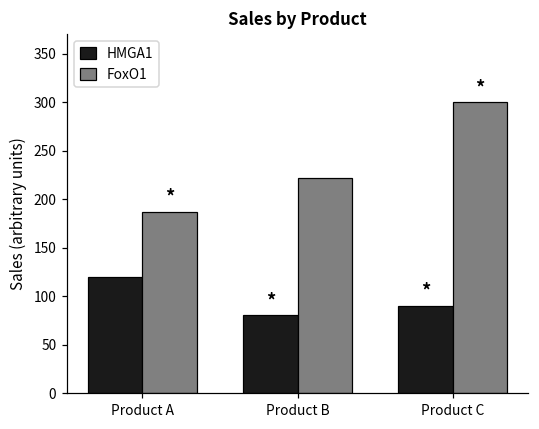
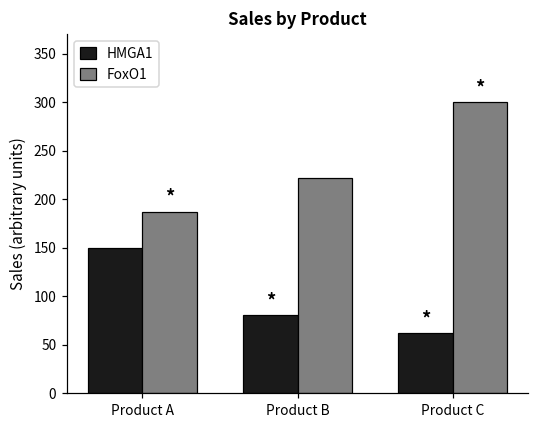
  {
    "HMGA1": {
-     "Product A": 120,
+     "Product A": 150,
      "Product B": 80,
-     "Product C": 90
+     "Product C": 60
    },
    "FoxO1": {
      "Product A": 190,
      "Product B": 220,
      "Product C": 300
    }
  }
